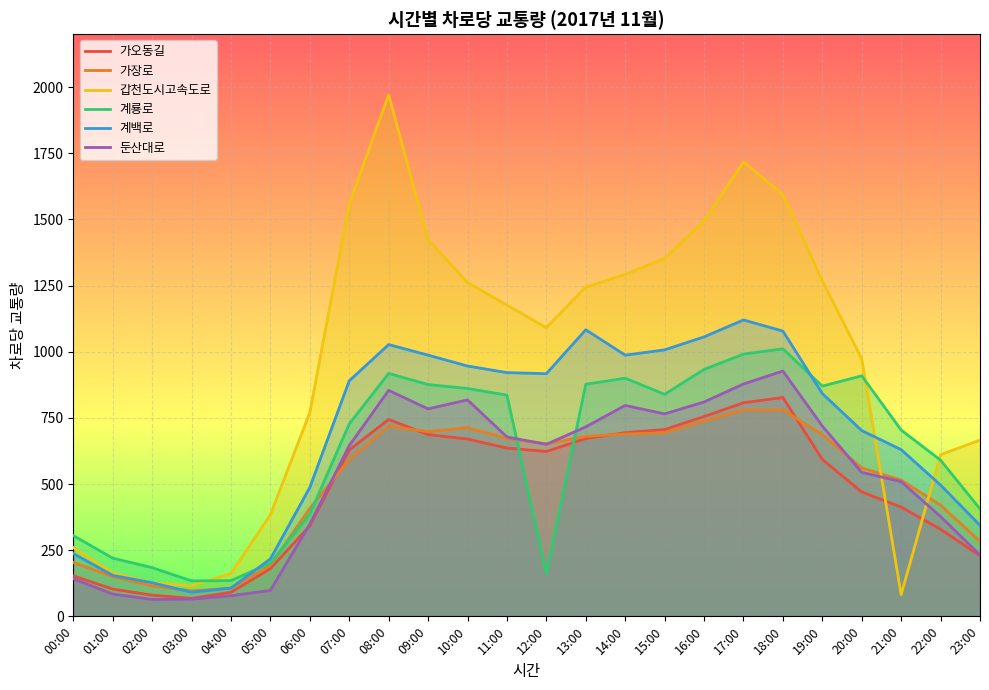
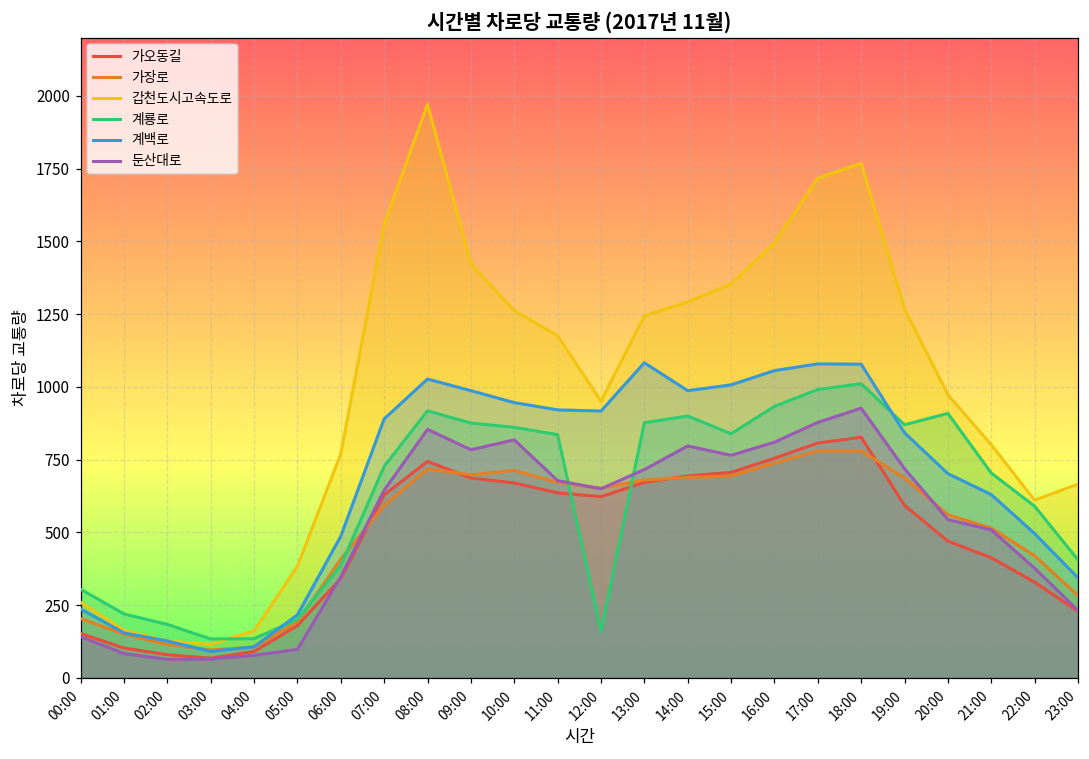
  {
    "갑천도시고속도로": {
      "00:00": 260,
      "03:00": 120,
      "04:00": 160,
      "05:00": 380,
      "06:00": 770,
      "07:00": 1560,
      "08:00": 1970,
      "09:00": 1420,
      "10:00": 1260,
      "11:00": 1180,
-     "12:00": 1090,
+     "12:00": 950,
      "13:00": 1240,
      "14:00": 1290,
      "15:00": 1350,
      "16:00": 1500,
      "17:00": 1720,
-     "18:00": 1590,
+     "18:00": 1770,
      "19:00": 1270,
      "20:00": 970,
-     "21:00": 80,
+     "21:00": 800,
      "22:00": 610,
      "23:00": 670
    },
    "계룡로": {
      "00:00": 310,
      "01:00": 220,
      "02:00": 180,
      "03:00": 130,
      "04:00": 140,
      "06:00": 390,
      "07:00": 730,
      "08:00": 920,
      "09:00": 880,
      "10:00": 860,
      "11:00": 840,
      "12:00": 160,
      "13:00": 880,
      "14:00": 900,
      "15:00": 840,
      "16:00": 930,
      "17:00": 990,
      "18:00": 1010,
      "19:00": 870,
      "20:00": 910,
      "21:00": 700,
      "22:00": 590,
      "23:00": 410
    },
    "계백로": {
      "00:00": 240,
      "05:00": 220,
      "06:00": 490,
      "07:00": 890,
      "08:00": 1030,
      "09:00": 990,
      "10:00": 950,
      "11:00": 920,
      "12:00": 920,
      "13:00": 1080,
      "14:00": 990,
      "15:00": 1010,
      "16:00": 1060,
-     "17:00": 1120,
+     "17:00": 1080,
      "18:00": 1080,
      "19:00": 840,
      "20:00": 700,
      "21:00": 630,
      "22:00": 500,
      "23:00": 340
    },
    "둔산대로": {
      "00:00": 140,
      "01:00": 80,
      "02:00": 60,
      "04:00": 80,
      "05:00": 100,
      "07:00": 650,
      "08:00": 850,
      "09:00": 780,
      "10:00": 820,
      "13:00": 720,
      "14:00": 800,
      "15:00": 770,
      "16:00": 810,
      "17:00": 880,
      "18:00": 930,
      "19:00": 720,
      "20:00": 540,
      "22:00": 380
    }
  }
